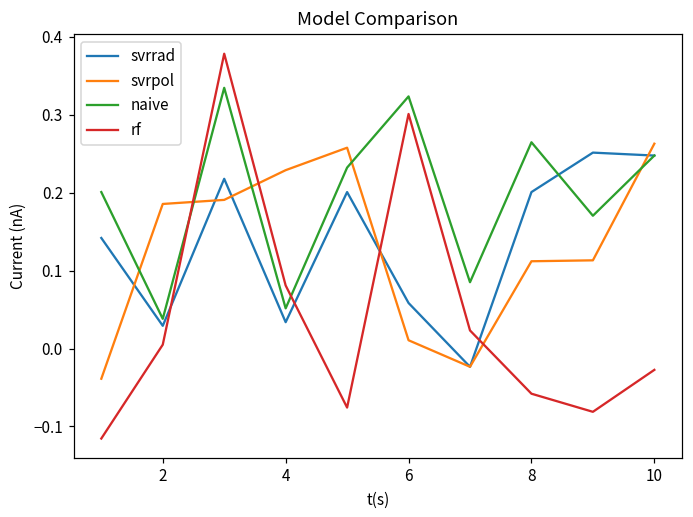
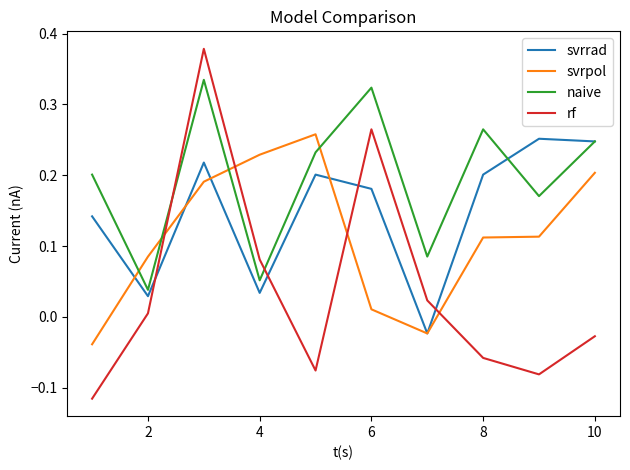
  {
    "svrrad": {
      "2": 0.03,
      "4": 0.03,
-     "6": 0.06,
+     "6": 0.18,
      "8": 0.20
    },
    "svrpol": {
-     "2": 0.19,
+     "2": 0.09,
      "4": 0.23,
      "6": 0.01,
      "8": 0.11,
-     "10": 0.26
+     "10": 0.20
    },
    "naive": {
      "2": 0.04,
      "4": 0.05,
      "6": 0.32,
      "8": 0.26
    },
    "rf": {
      "2": 0.00,
      "4": 0.08,
-     "6": 0.30,
+     "6": 0.26,
      "8": -0.06,
      "10": -0.03
    }
  }
